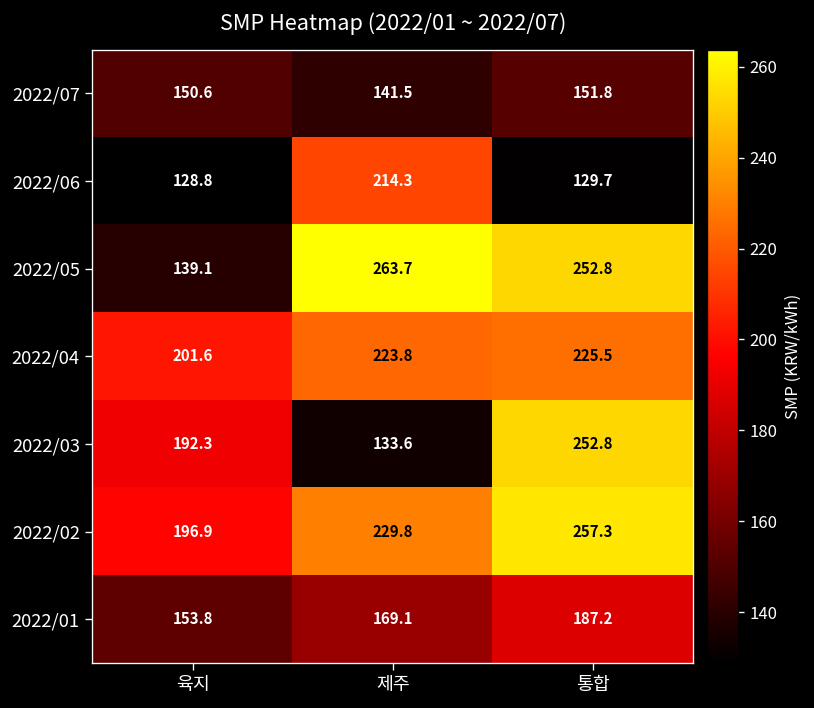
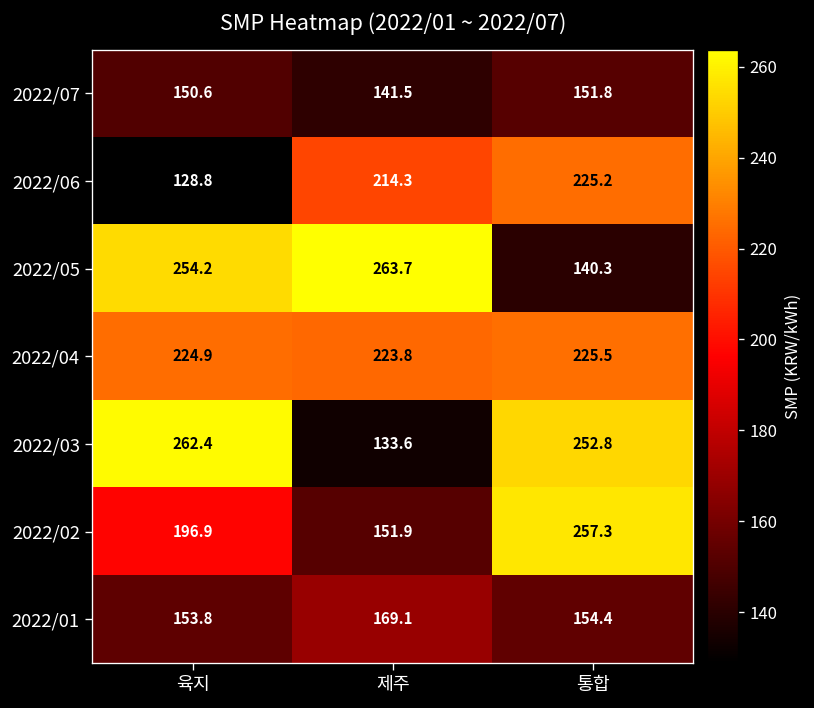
  {
    "2022/07": {
      "육지": 150.6,
      "제주": 141.5,
      "통합": 151.8
    },
    "2022/06": {
      "육지": 128.8,
      "제주": 214.3,
-     "통합": 129.7
+     "통합": 225.2
    },
    "2022/05": {
-     "육지": 139.1,
+     "육지": 254.2,
      "제주": 263.7,
-     "통합": 252.8
+     "통합": 140.3
    },
    "2022/04": {
-     "육지": 201.6,
+     "육지": 224.9,
      "제주": 223.8,
      "통합": 225.5
    },
    "2022/03": {
-     "육지": 192.3,
+     "육지": 262.4,
      "제주": 133.6,
      "통합": 252.8
    },
    "2022/02": {
      "육지": 196.9,
-     "제주": 229.8,
+     "제주": 151.9,
      "통합": 257.3
    },
    "2022/01": {
      "육지": 153.8,
      "제주": 169.1,
-     "통합": 187.2
+     "통합": 154.4
    }
  }
